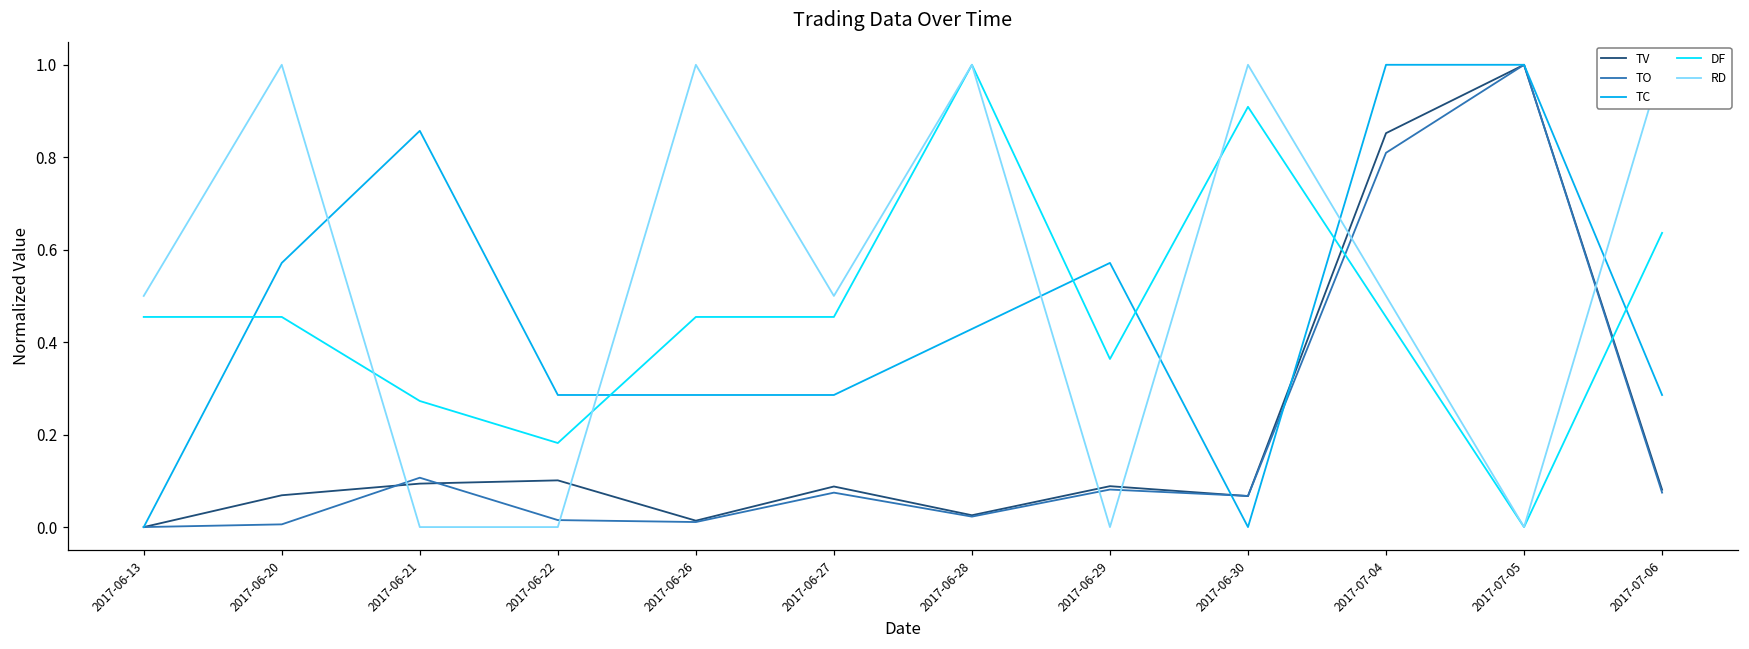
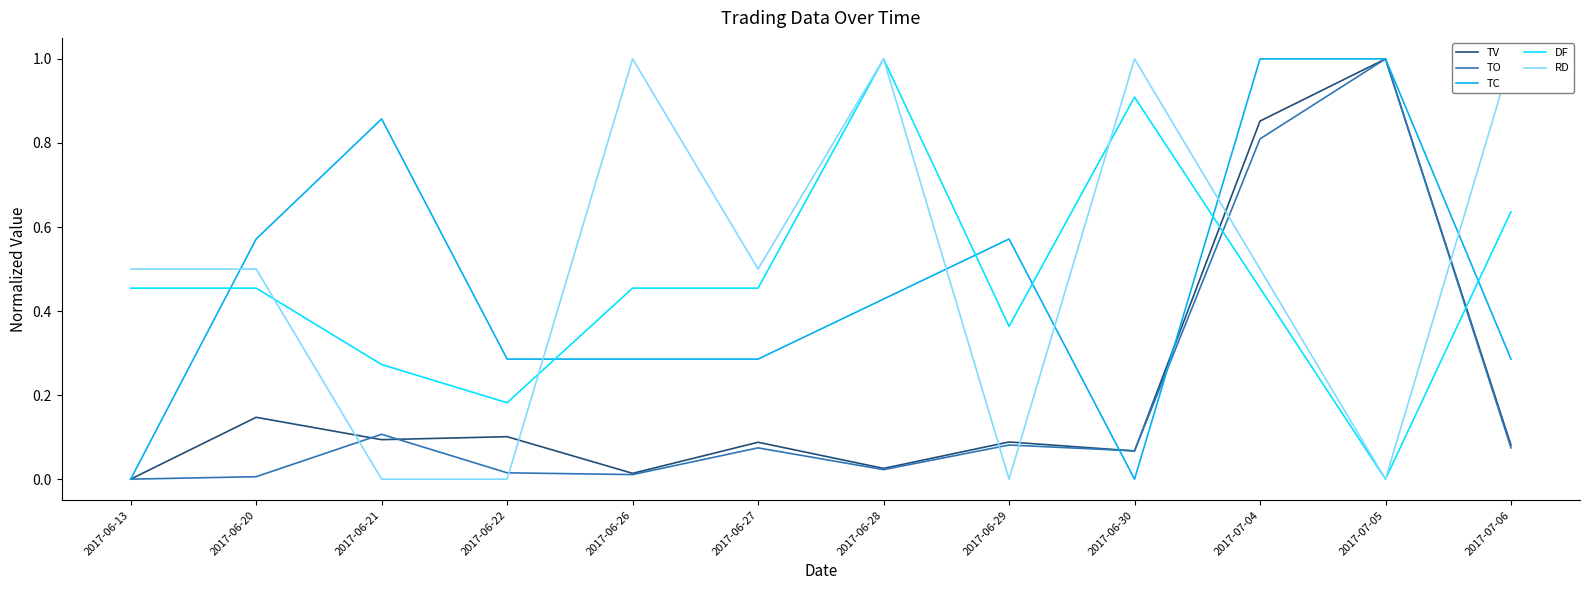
  {
    "TV": {
-     "2017-06-20": 0.07,
+     "2017-06-20": 0.15,
      "2017-06-21": 0.09,
      "2017-06-22": 0.10,
      "2017-06-27": 0.09,
      "2017-06-29": 0.09,
      "2017-07-04": 0.85,
      "2017-07-06": 0.08
    },
    "TO": {
      "2017-06-20": 0.01,
      "2017-06-21": 0.11,
      "2017-06-22": 0.02,
      "2017-06-27": 0.07,
      "2017-06-29": 0.08,
      "2017-07-04": 0.81,
      "2017-07-06": 0.07
    },
    "RD": {
      "2017-06-13": 0.50,
-     "2017-06-20": 1.00,
+     "2017-06-20": 0.50,
      "2017-06-21": 0.00,
      "2017-06-22": 0.00,
      "2017-06-26": 1.00,
      "2017-06-27": 0.50,
      "2017-06-29": 0.00,
      "2017-06-30": 1.00,
      "2017-07-04": 0.50
    }
  }
